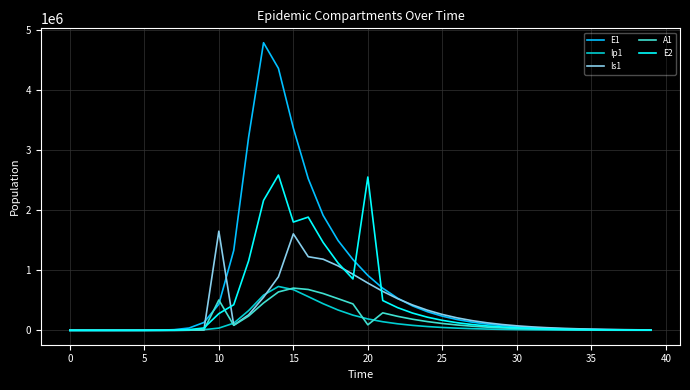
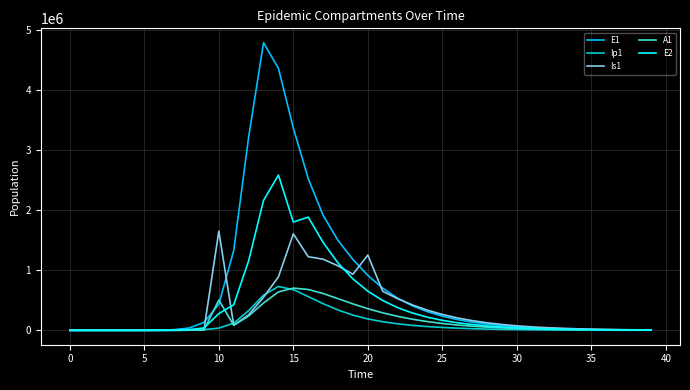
  {
    "Is1": {
      "10": 1600000,
      "15": 1600000,
-     "20": 800000
+     "20": 1300000
    },
    "A1": {
      "10": 500000,
-     "20": 100000,
+     "20": 400000,
      "25": 100000
    },
    "E2": {
      "10": 300000,
      "15": 1800000,
-     "20": 2500000,
+     "20": 700000,
      "25": 200000
    }
  }
